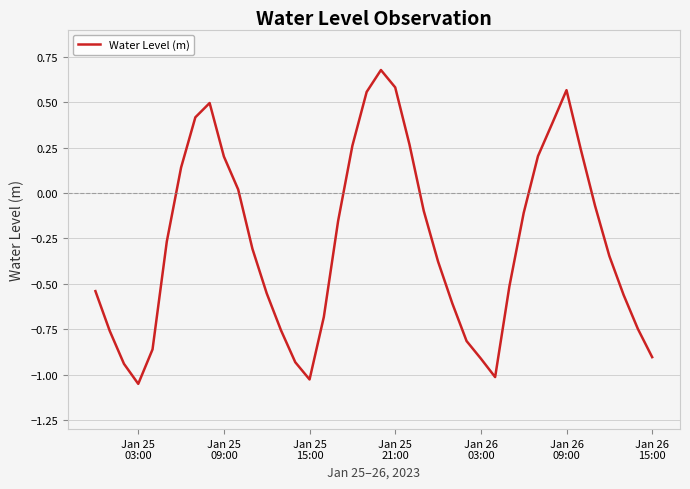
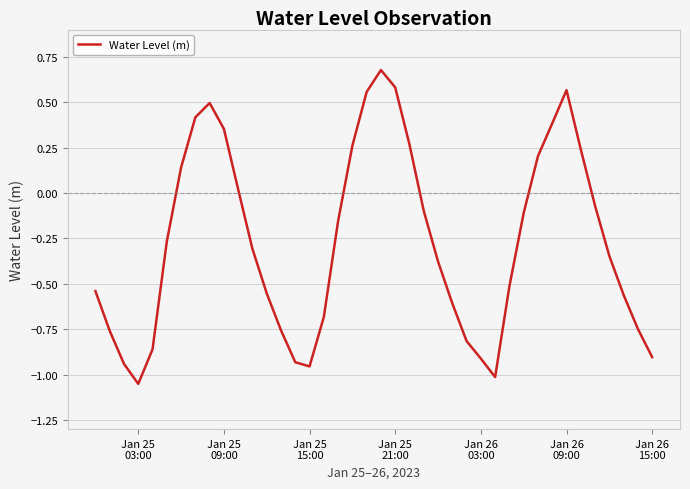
  {
    "Jan 25 03:00": -1.05,
-   "Jan 25 09:00": 0.20,
-   "Jan 25 15:00": -1.03,
+   "Jan 25 09:00": 0.35,
+   "Jan 25 15:00": -0.95,
    "Jan 25 21:00": 0.58,
    "Jan 26 03:00": -0.91,
    "Jan 26 09:00": 0.57,
    "Jan 26 15:00": -0.90
  }
